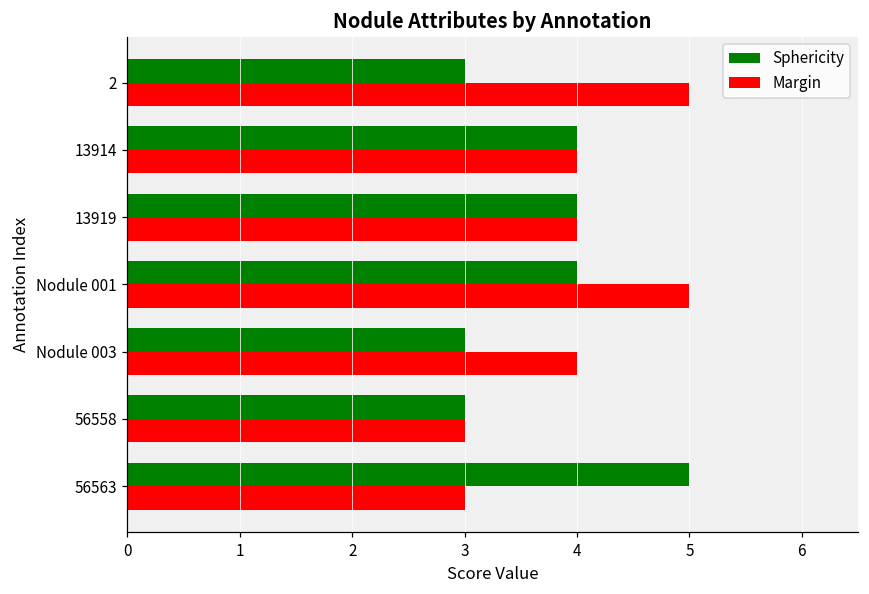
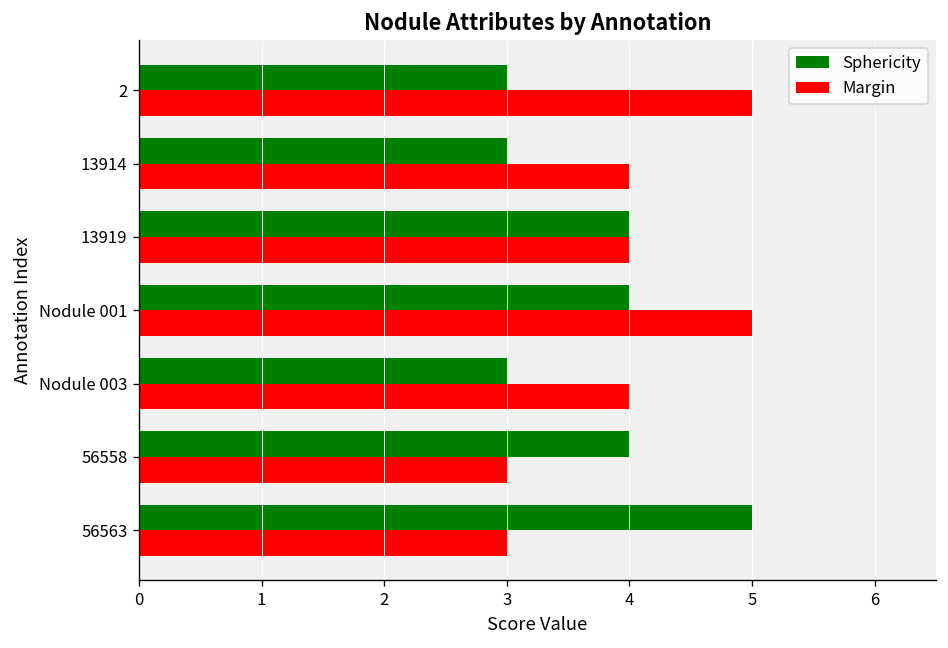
  {
    "Sphericity": {
      "2": 3,
-     "13914": 4,
+     "13914": 3,
      "13919": 4,
      "Nodule 001": 4,
      "Nodule 003": 3,
-     "56558": 3,
+     "56558": 4,
      "56563": 5
    },
    "Margin": {
      "2": 5,
      "13914": 4,
      "13919": 4,
      "Nodule 001": 5,
      "Nodule 003": 4,
      "56558": 3,
      "56563": 3
    }
  }
